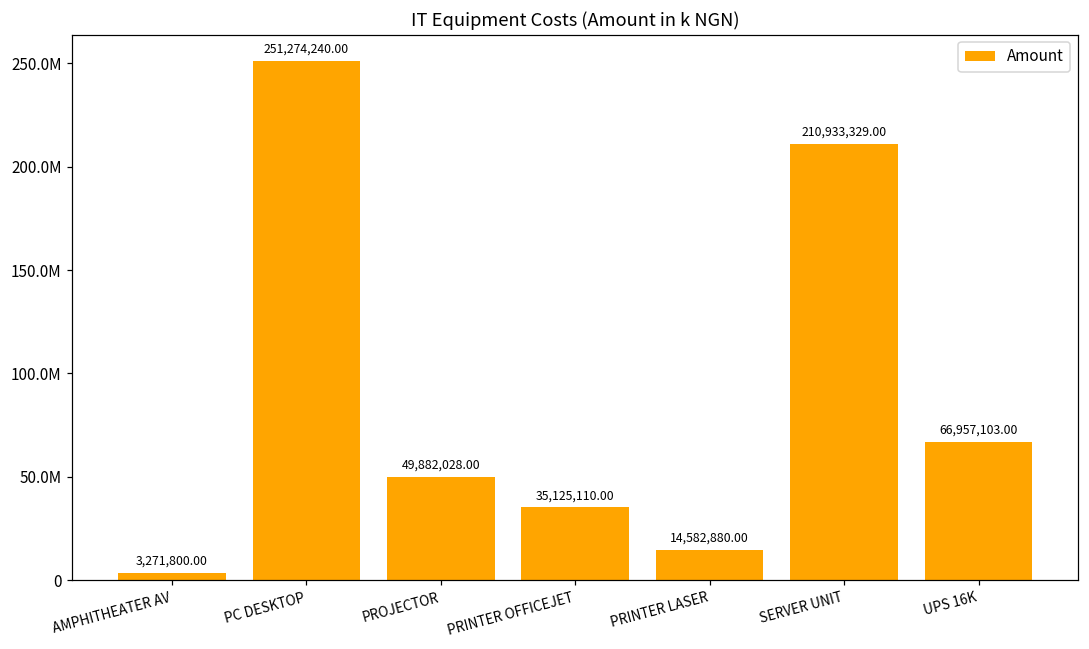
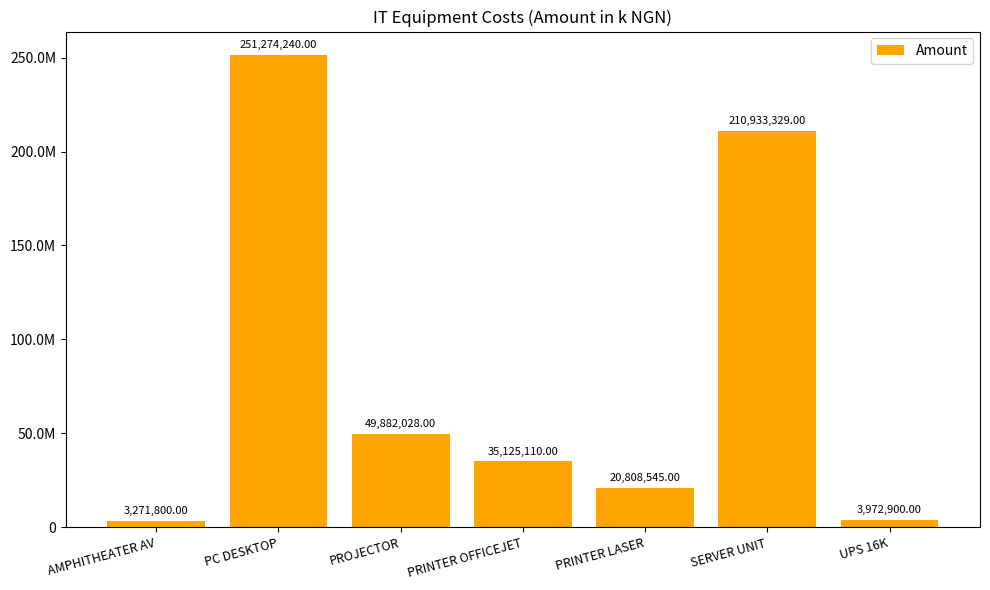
  {
    "AMPHITHEATER AV": "3,271,800.00",
    "PC DESKTOP": "251,274,240.00",
    "PROJECTOR": "49,882,028.00",
    "PRINTER OFFICEJET": "35,125,110.00",
-   "PRINTER LASER": "14,582,880.00",
+   "PRINTER LASER": "20,808,545.00",
    "SERVER UNIT": "210,933,329.00",
-   "UPS 16K": "66,957,103.00"
+   "UPS 16K": "3,972,900.00"
  }
